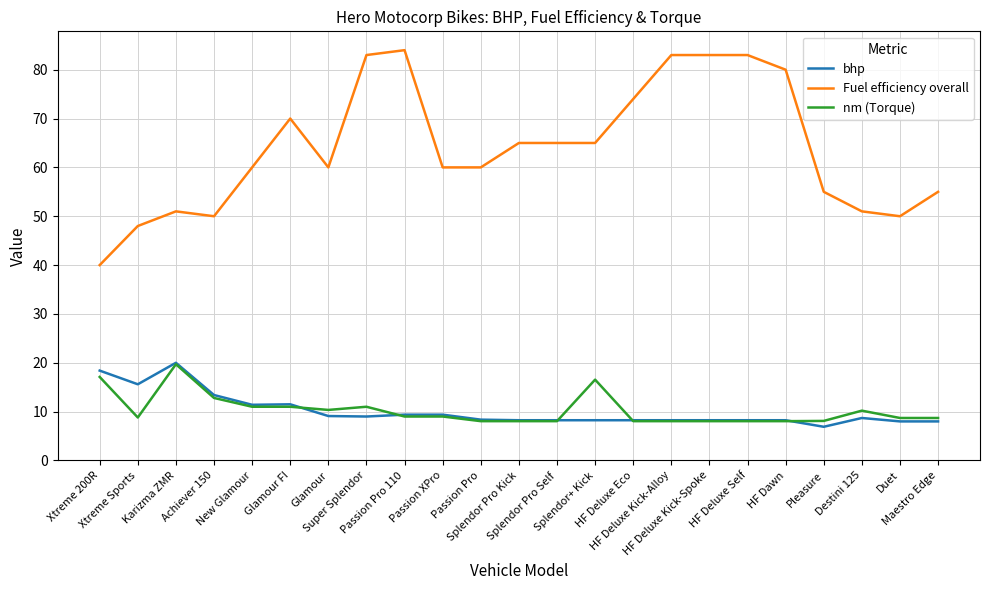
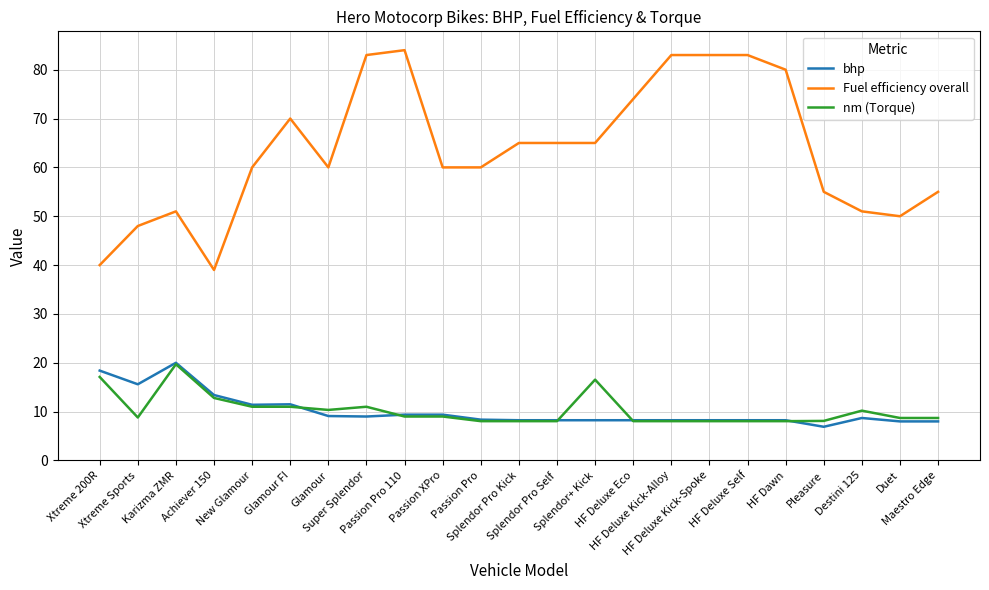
  {
    "bhp": {
      "Xtreme 200R": 18,
      "Xtreme Sports": 16,
      "Achiever 150": 13,
      "Glamour": 9,
      "Super Splendor": 9,
      "Splendor+ Kick": 8,
      "Pleasure": 7,
      "Destini 125": 9,
      "Duet": 8,
      "Maestro Edge": 8
    },
    "Fuel efficiency overall": {
      "Xtreme 200R": 40,
      "Xtreme Sports": 48,
      "Karizma ZMR": 51,
-     "Achiever 150": 50,
+     "Achiever 150": 39,
      "New Glamour": 60,
      "Glamour FI": 70,
      "Glamour": 60,
      "Super Splendor": 83,
      "Passion Pro 110": 84,
      "Passion XPro": 60,
      "Passion Pro": 60,
      "Splendor Pro Kick": 65,
      "Splendor Pro Self": 65,
      "Splendor+ Kick": 65,
      "HF Deluxe Eco": 74,
      "HF Deluxe Kick-Alloy": 83,
      "HF Deluxe Kick-Spoke": 83,
      "HF Deluxe Self": 83,
      "HF Dawn": 80,
      "Pleasure": 55,
      "Destini 125": 51,
      "Duet": 50,
      "Maestro Edge": 55
    },
    "nm (Torque)": {
      "Xtreme 200R": 17,
      "Xtreme Sports": 9,
      "Achiever 150": 13,
      "Glamour": 10,
      "Super Splendor": 11,
      "Splendor+ Kick": 17,
      "Pleasure": 8,
      "Destini 125": 10,
      "Duet": 9,
      "Maestro Edge": 9
    }
  }
